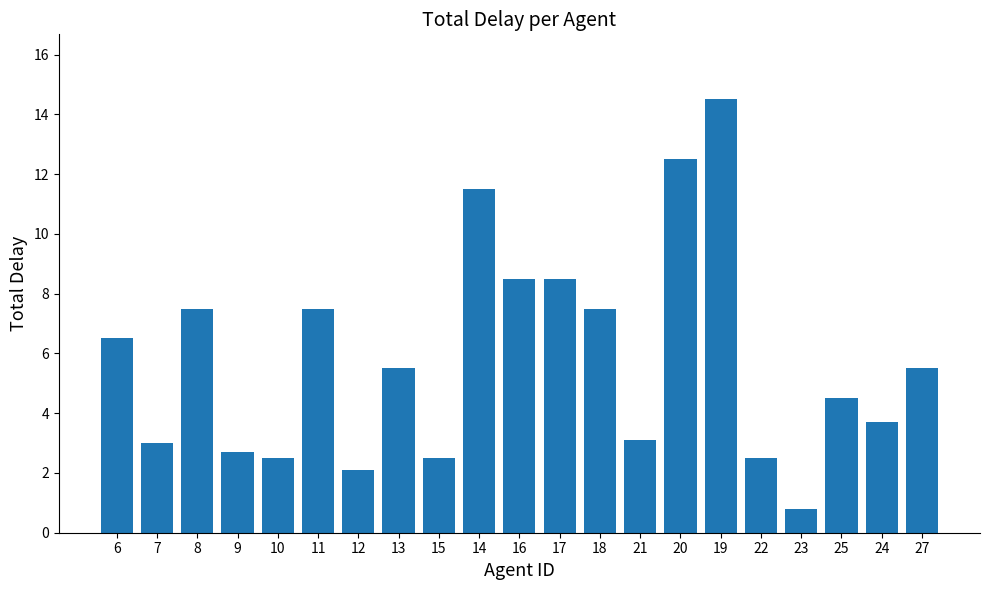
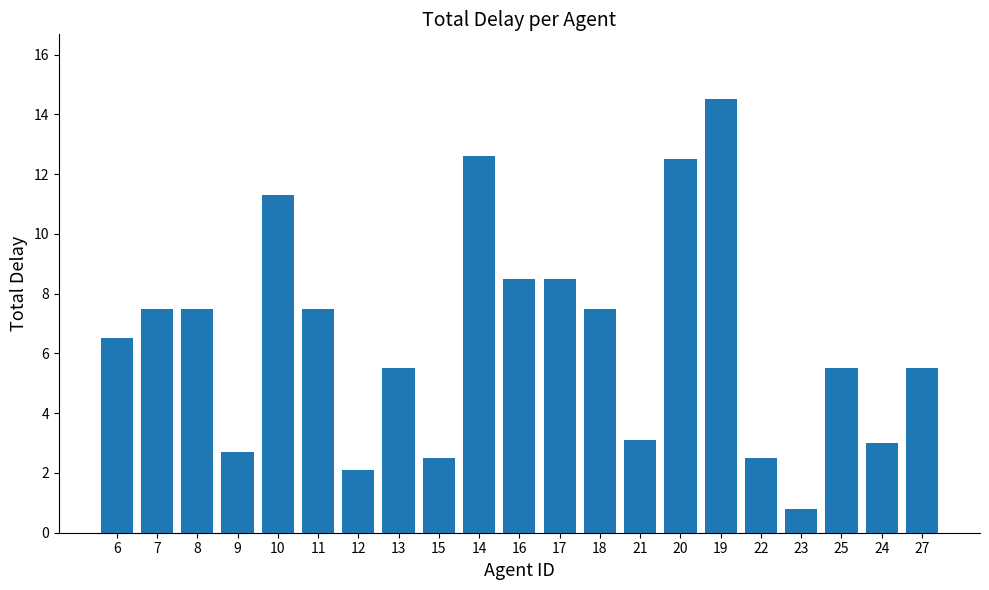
  {
    "6": 6.5,
-   "7": 3.0,
+   "7": 7.5,
    "8": 7.5,
    "9": 2.7,
-   "10": 2.5,
+   "10": 11.3,
    "11": 7.5,
    "12": 2.1,
    "13": 5.5,
    "15": 2.5,
-   "14": 11.5,
+   "14": 12.6,
    "16": 8.5,
    "17": 8.5,
    "18": 7.5,
    "21": 3.1,
    "20": 12.5,
    "19": 14.5,
    "22": 2.5,
    "23": 0.8,
-   "25": 4.5,
-   "24": 3.7,
+   "25": 5.5,
+   "24": 3.0,
    "27": 5.5
  }
